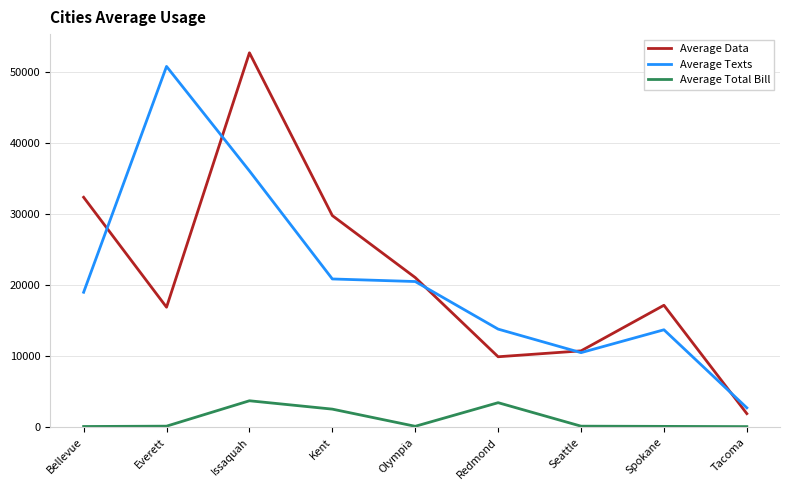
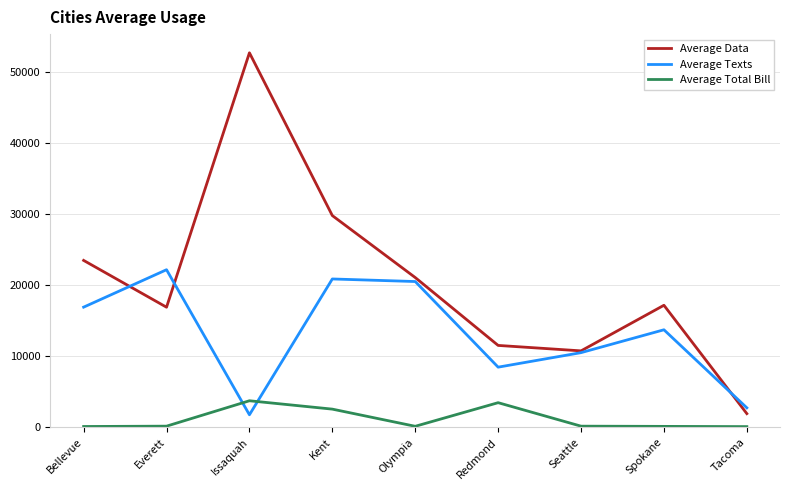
  {
    "Average Data": {
-     "Bellevue": 32000,
+     "Bellevue": 23000,
      "Everett": 17000,
      "Issaquah": 53000,
      "Kent": 30000,
      "Olympia": 21000,
-     "Redmond": 10000,
+     "Redmond": 12000,
      "Spokane": 17000,
      "Tacoma": 2000
    },
    "Average Texts": {
-     "Bellevue": 19000,
-     "Everett": 51000,
-     "Issaquah": 36000,
+     "Bellevue": 17000,
+     "Everett": 22000,
+     "Issaquah": 2000,
      "Kent": 21000,
      "Olympia": 20000,
-     "Redmond": 14000,
+     "Redmond": 8000,
      "Spokane": 14000,
      "Tacoma": 3000
    },
    "Average Total Bill": {
      "Bellevue": 0,
      "Everett": 0,
      "Issaquah": 4000,
      "Kent": 3000,
      "Olympia": 0,
      "Redmond": 3000,
      "Seattle": 0,
      "Spokane": 0,
      "Tacoma": 0
    }
  }
